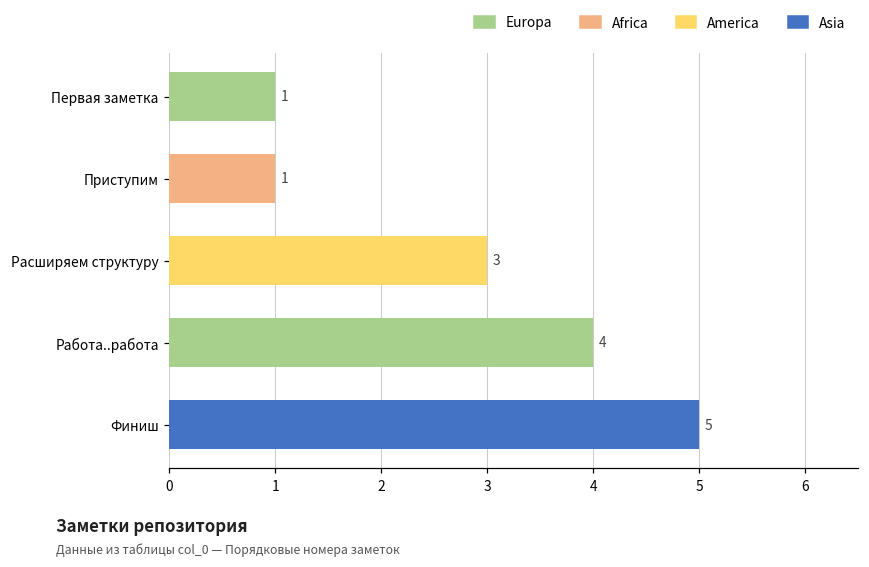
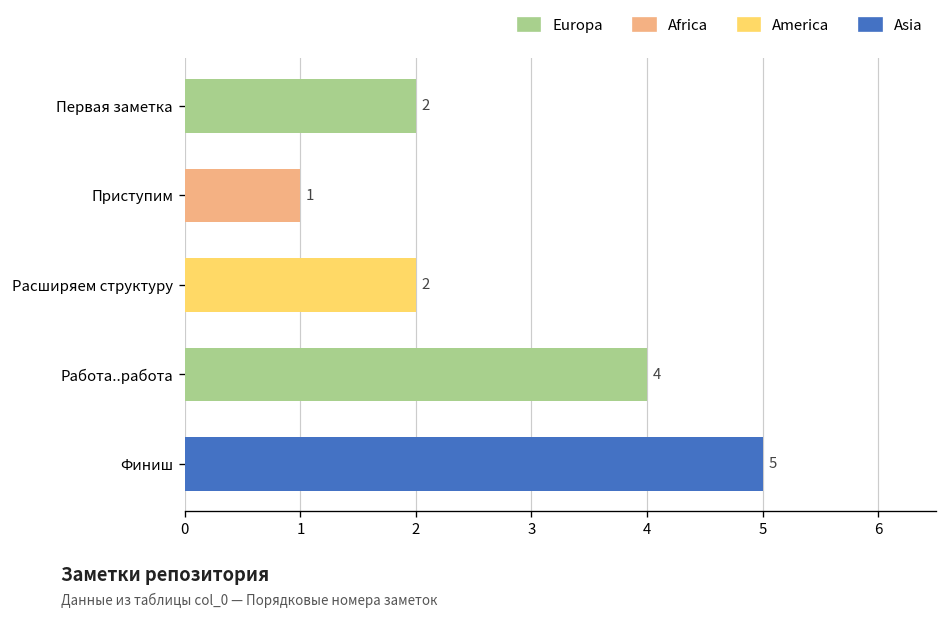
  {
-   "Первая заметка": 1,
+   "Первая заметка": 2,
    "Приступим": 1,
-   "Расширяем структуру": 3,
+   "Расширяем структуру": 2,
    "Работа..работа": 4,
    "Финиш": 5
  }
